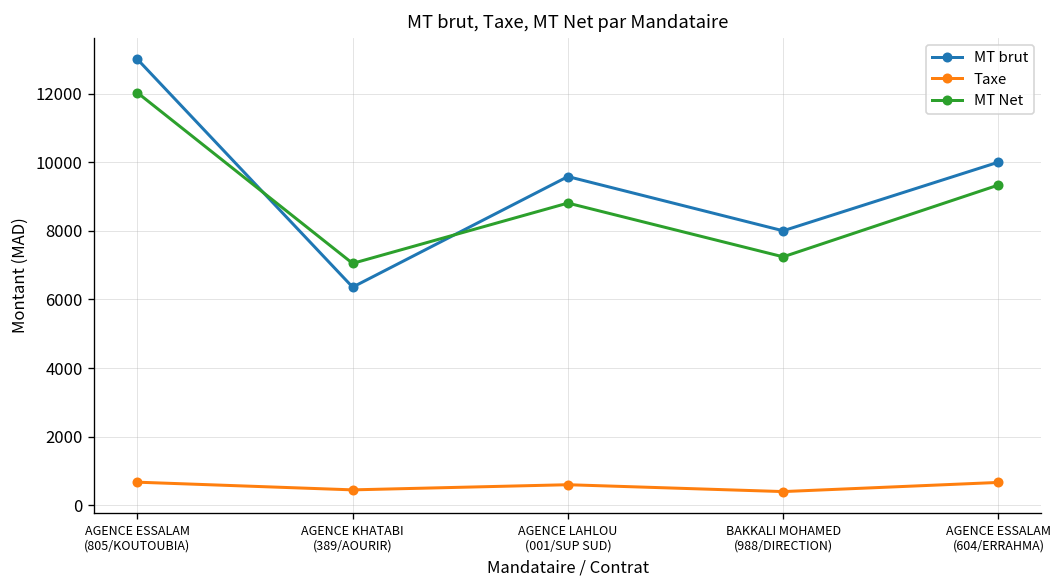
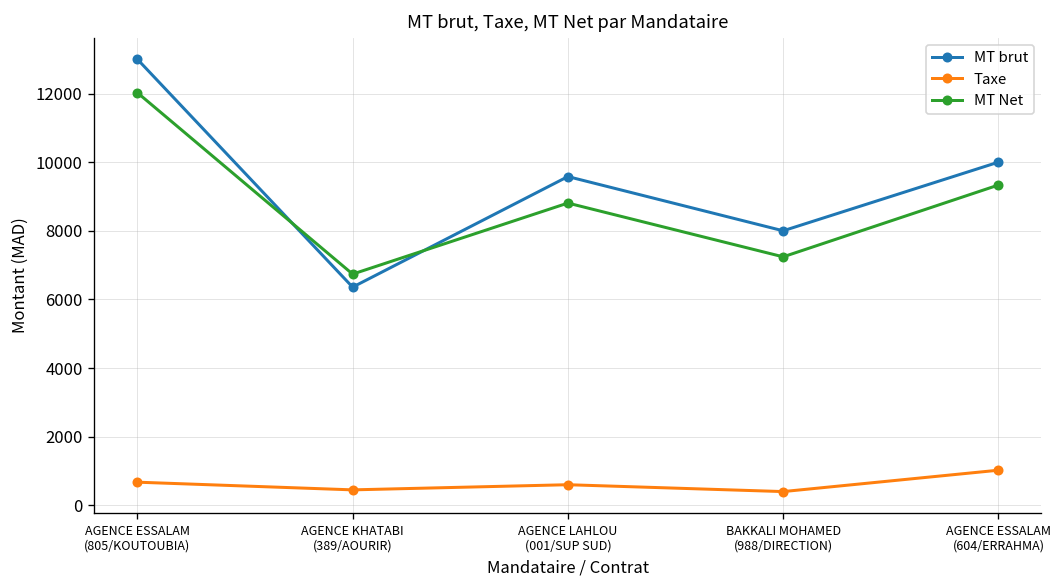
  {
    "MT brut": {
      "AGENCE ESSALAM (805/KOUTOUBIA)": 13000,
      "AGENCE KHATABI (389/AOURIR)": 6400,
      "AGENCE LAHLOU (001/SUP SUD)": 9600,
      "BAKKALI MOHAMED (988/DIRECTION)": 8000,
      "AGENCE ESSALAM (604/ERRAHMA)": 10000
    },
    "Taxe": {
      "AGENCE ESSALAM (805/KOUTOUBIA)": 700,
      "AGENCE KHATABI (389/AOURIR)": 500,
      "AGENCE LAHLOU (001/SUP SUD)": 600,
      "BAKKALI MOHAMED (988/DIRECTION)": 400,
-     "AGENCE ESSALAM (604/ERRAHMA)": 700
+     "AGENCE ESSALAM (604/ERRAHMA)": 1000
    },
    "MT Net": {
      "AGENCE ESSALAM (805/KOUTOUBIA)": 12000,
-     "AGENCE KHATABI (389/AOURIR)": 7100,
+     "AGENCE KHATABI (389/AOURIR)": 6700,
      "AGENCE LAHLOU (001/SUP SUD)": 8800,
      "BAKKALI MOHAMED (988/DIRECTION)": 7200,
      "AGENCE ESSALAM (604/ERRAHMA)": 9300
    }
  }
